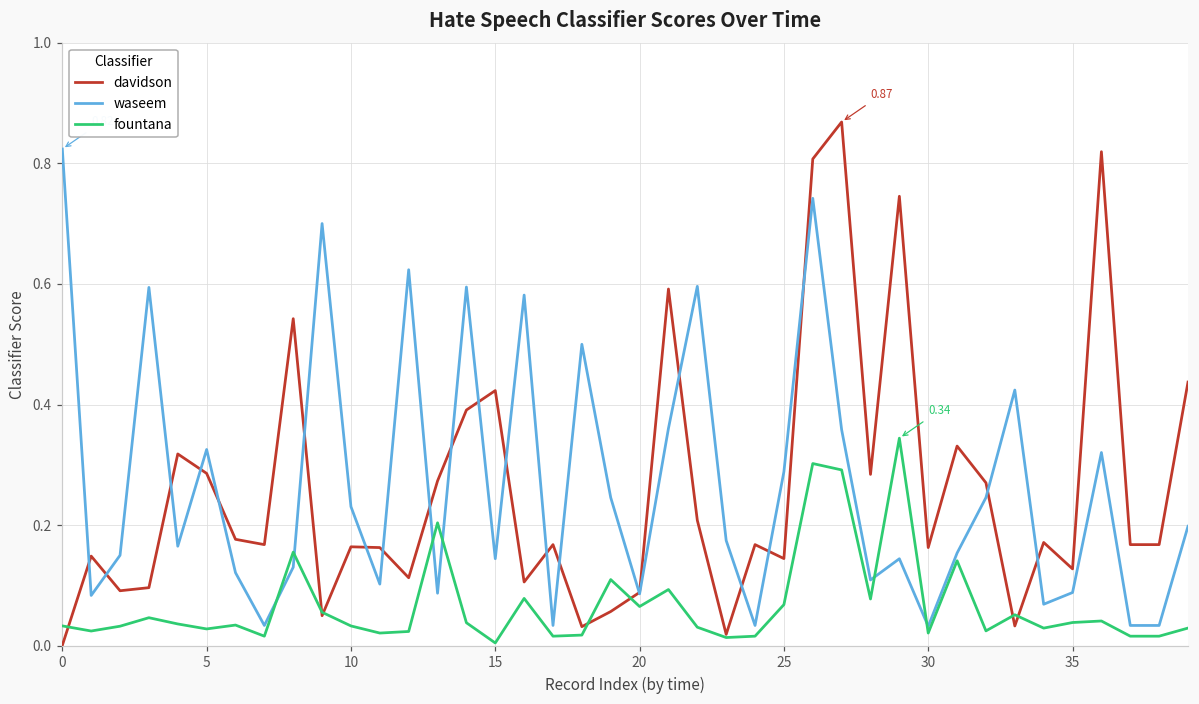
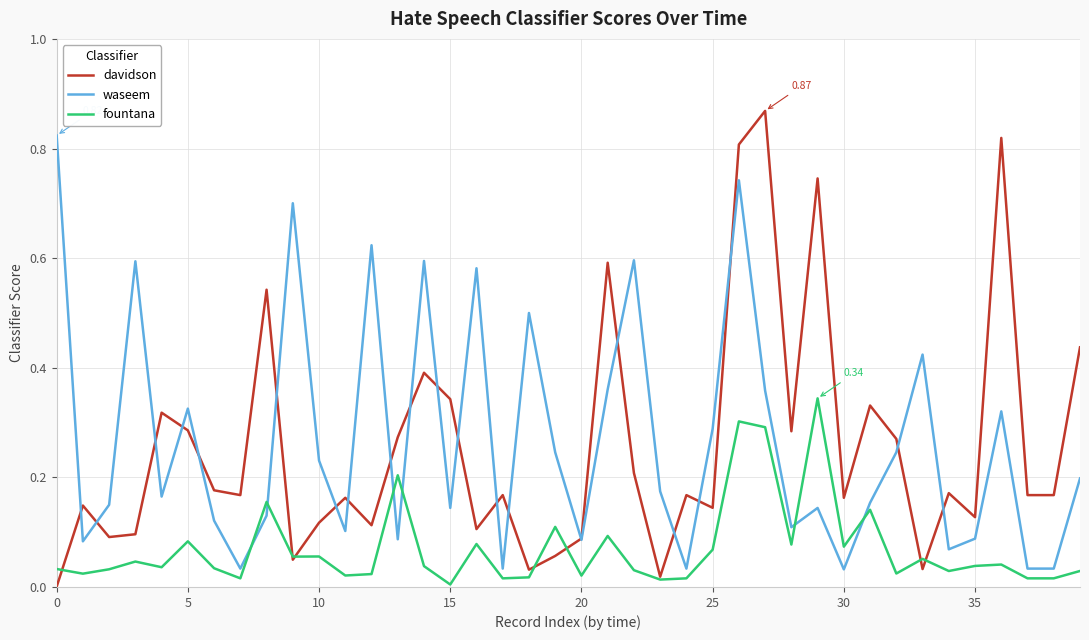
  {
    "davidson": {
      "0": 0.00,
      "5": 0.29,
-     "10": 0.16,
-     "15": 0.42,
+     "10": 0.12,
+     "15": 0.34,
      "25": 0.14,
      "30": 0.16,
      "35": 0.13
    },
    "waseem": {
      "5": 0.33,
      "10": 0.23,
      "15": 0.14,
      "25": 0.29,
      "30": 0.03,
      "35": 0.09
    },
    "fountana": {
      "0": 0.03,
-     "5": 0.03,
-     "10": 0.03,
+     "5": 0.08,
+     "10": 0.06,
      "15": 0.00,
-     "20": 0.06,
+     "20": 0.02,
      "25": 0.07,
-     "30": 0.02,
+     "30": 0.07,
      "35": 0.04
    }
  }
